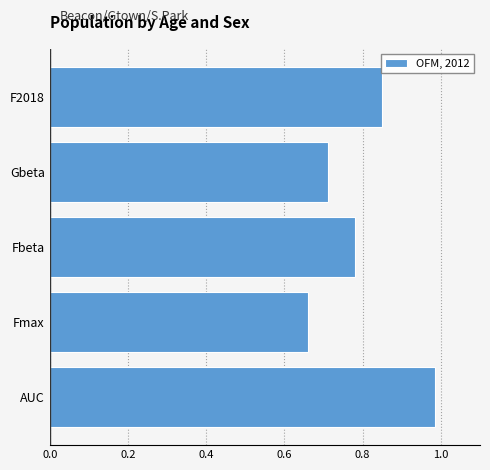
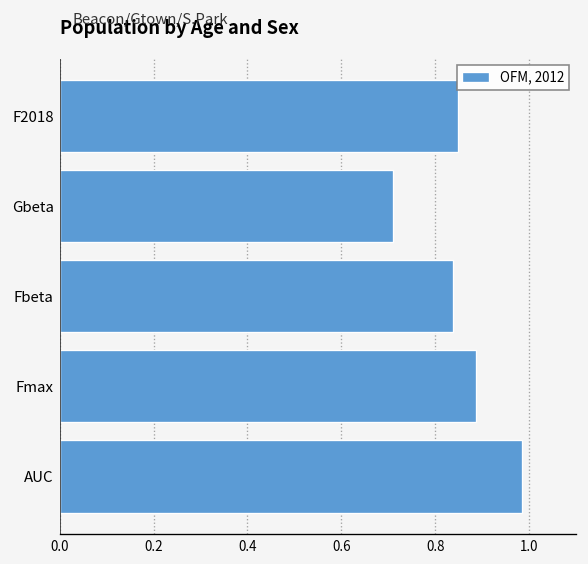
  {
    "F2018": 0.85,
    "Gbeta": 0.71,
-   "Fbeta": 0.78,
-   "Fmax": 0.66,
+   "Fbeta": 0.84,
+   "Fmax": 0.89,
    "AUC": 0.99
  }
